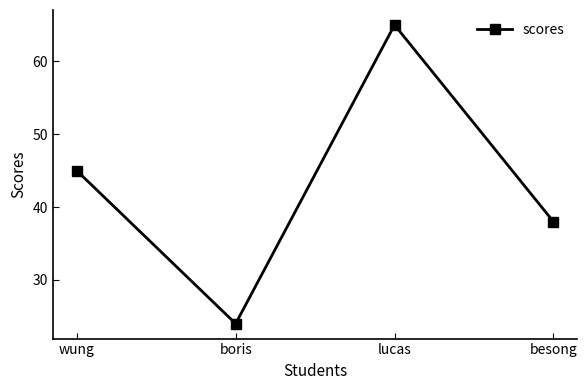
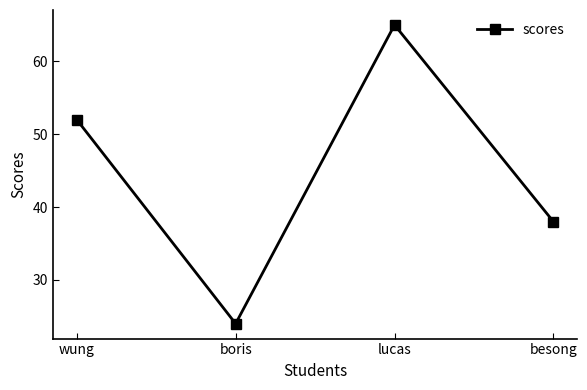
  {
-   "wung": 45,
+   "wung": 52,
    "boris": 24,
    "lucas": 65,
    "besong": 38
  }
